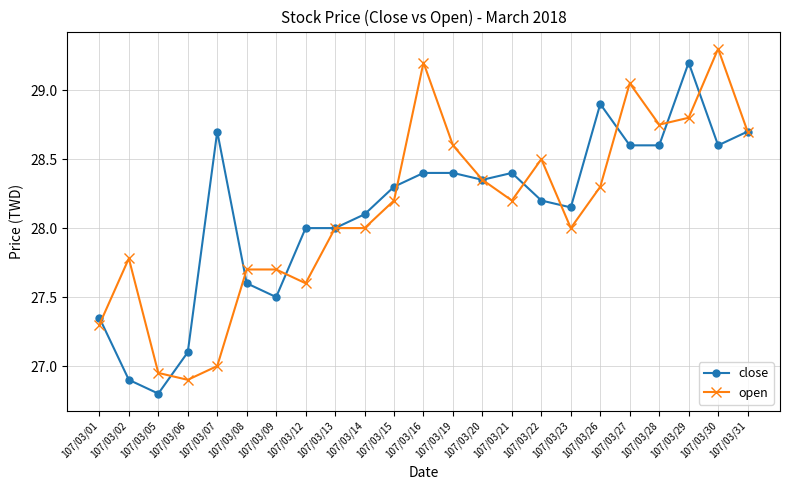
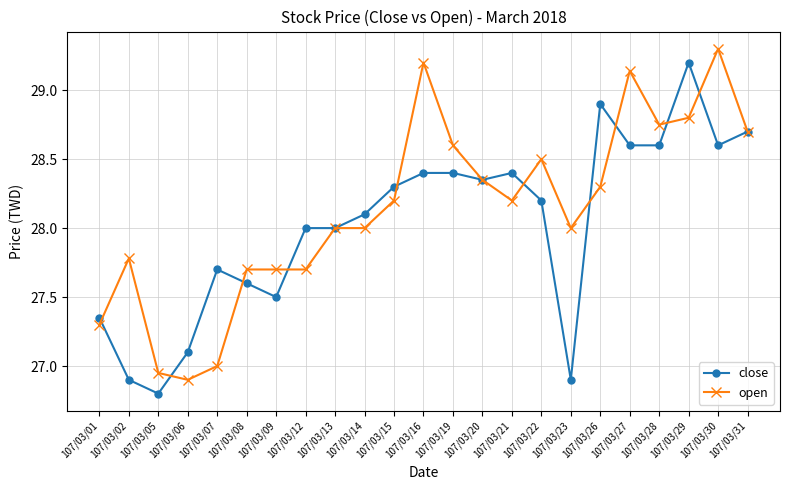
  {
    "close": {
      "107/03/01": 27.35,
      "107/03/02": 26.90,
      "107/03/05": 26.80,
      "107/03/06": 27.10,
-     "107/03/07": 28.7,
+     "107/03/07": 27.7,
      "107/03/08": 27.60,
      "107/03/09": 27.50,
      "107/03/12": 28.00,
      "107/03/14": 28.10,
      "107/03/15": 28.30,
      "107/03/16": 28.40,
      "107/03/19": 28.40,
      "107/03/21": 28.40,
      "107/03/22": 28.20,
-     "107/03/23": 28.15,
+     "107/03/23": 26.90,
      "107/03/26": 28.90,
      "107/03/27": 28.60,
      "107/03/28": 28.60,
      "107/03/29": 29.20,
      "107/03/30": 28.60
    },
    "open": {
      "107/03/01": 27.30,
      "107/03/02": 27.78,
      "107/03/05": 26.95,
      "107/03/06": 26.90,
      "107/03/07": 27.00,
      "107/03/08": 27.70,
      "107/03/09": 27.70,
-     "107/03/12": 27.6,
+     "107/03/12": 27.7,
      "107/03/14": 28.00,
      "107/03/15": 28.20,
      "107/03/16": 29.20,
      "107/03/19": 28.60,
      "107/03/21": 28.20,
      "107/03/22": 28.50,
      "107/03/23": 28.00,
      "107/03/26": 28.30,
-     "107/03/27": 29.05,
+     "107/03/27": 29.14,
      "107/03/28": 28.75,
      "107/03/29": 28.80,
      "107/03/30": 29.30
    }
  }
